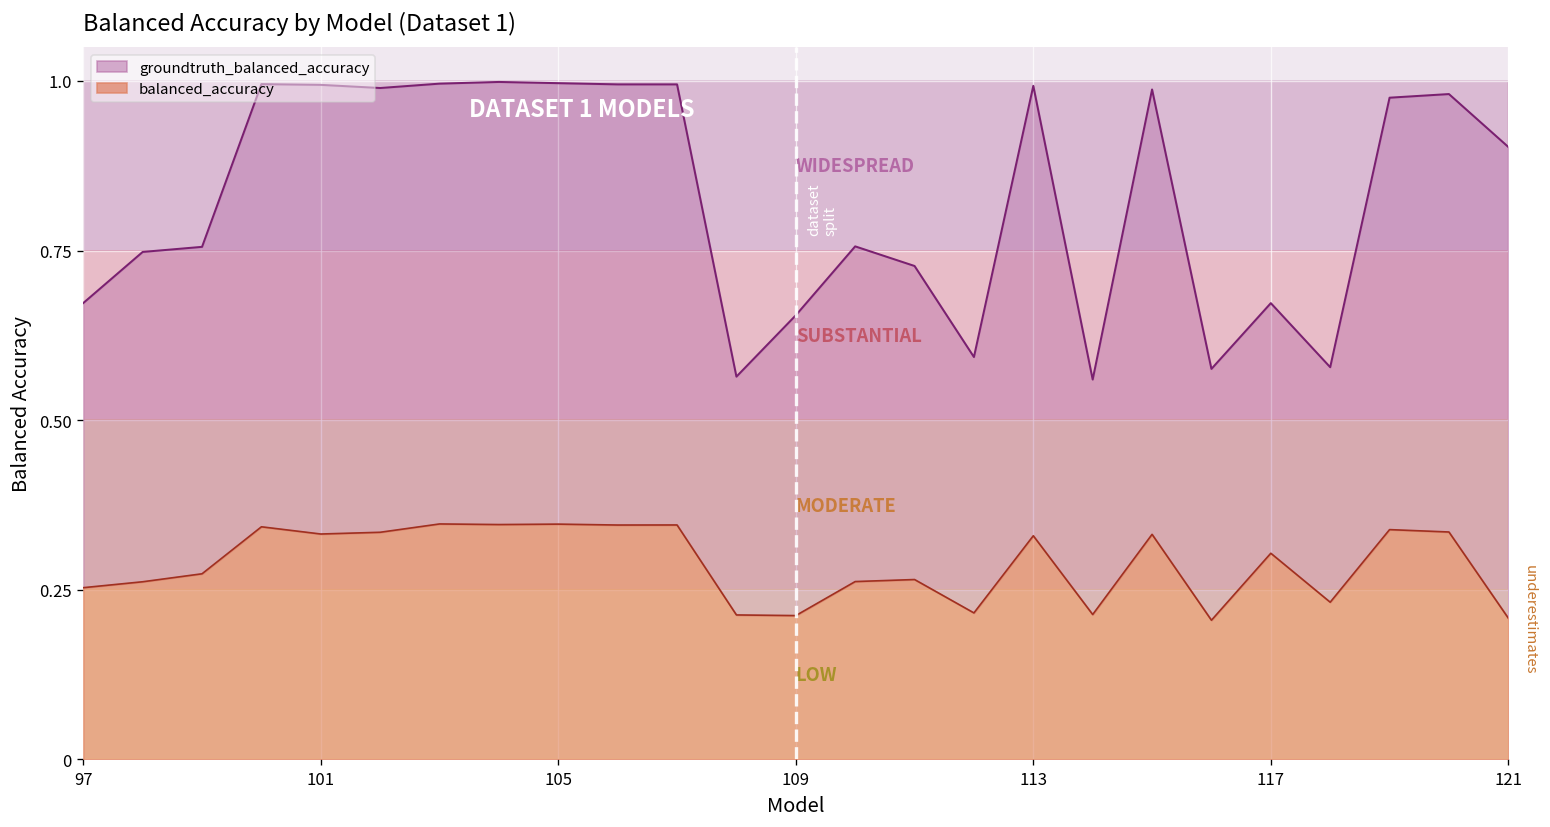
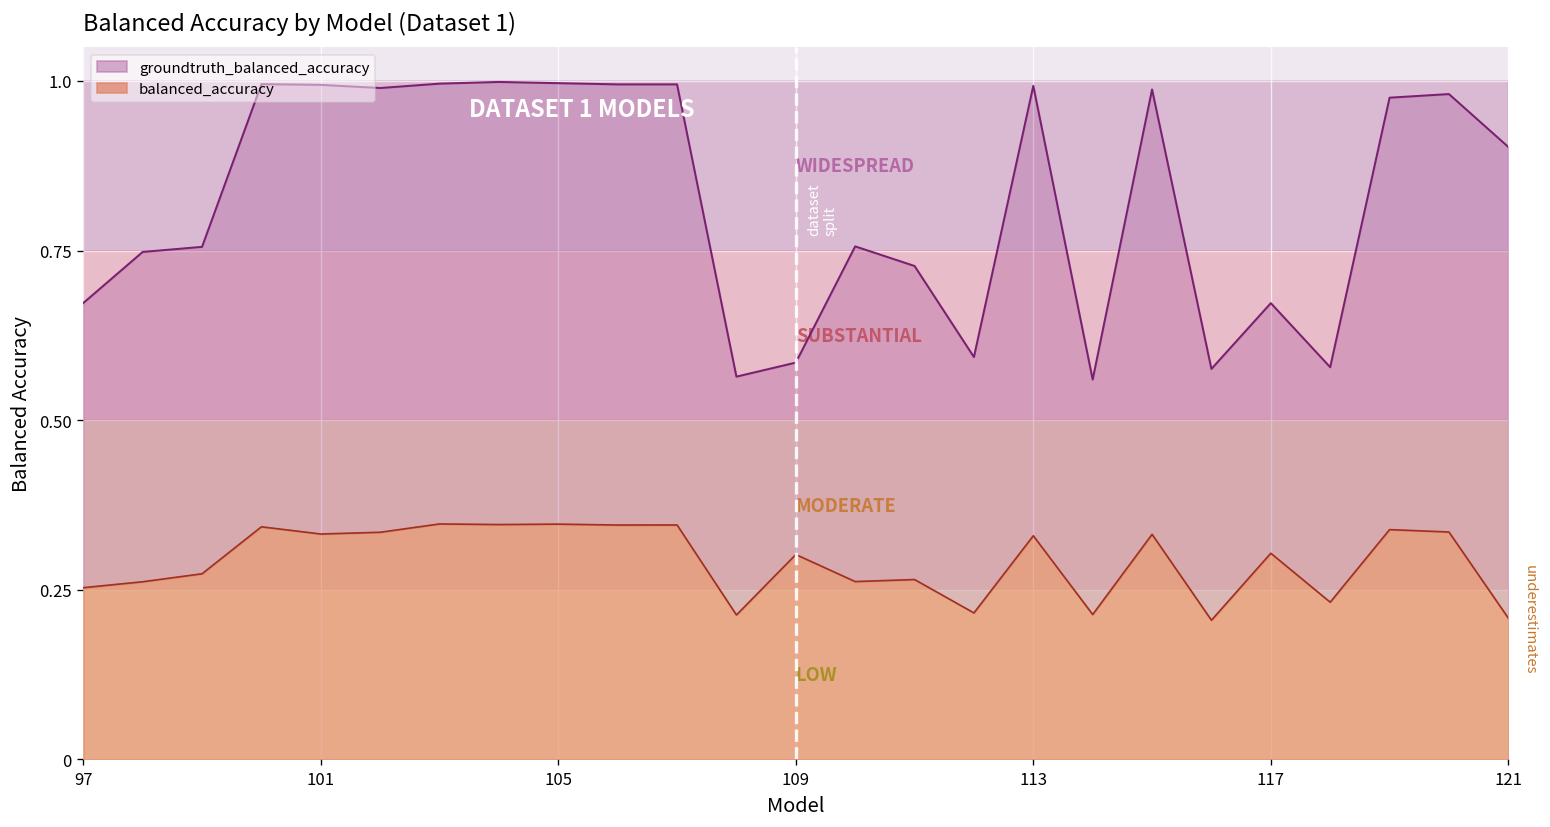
  {
    "groundtruth_balanced_accuracy": {
      "97": 0.67,
-     "109": 0.65,
+     "109": 0.58,
      "113": 0.99,
      "117": 0.67,
      "121": 0.90
    },
    "balanced_accuracy": {
      "97": 0.25,
      "101": 0.33,
      "105": 0.35,
-     "109": 0.21,
+     "109": 0.30,
      "113": 0.33,
      "117": 0.30,
      "121": 0.21
    }
  }
